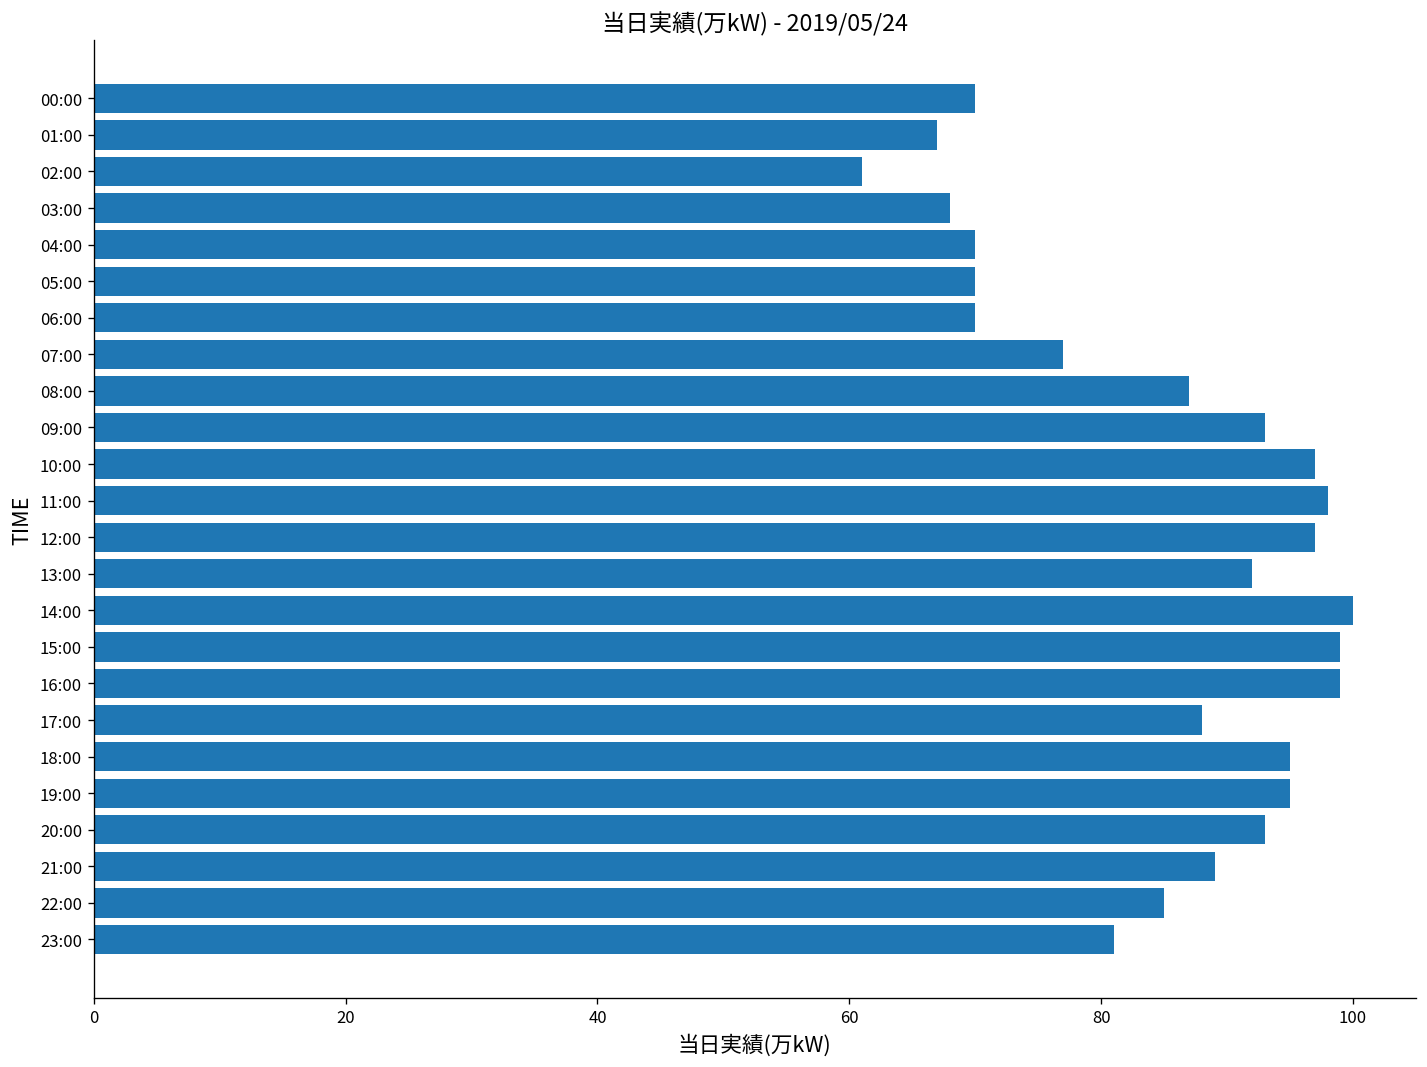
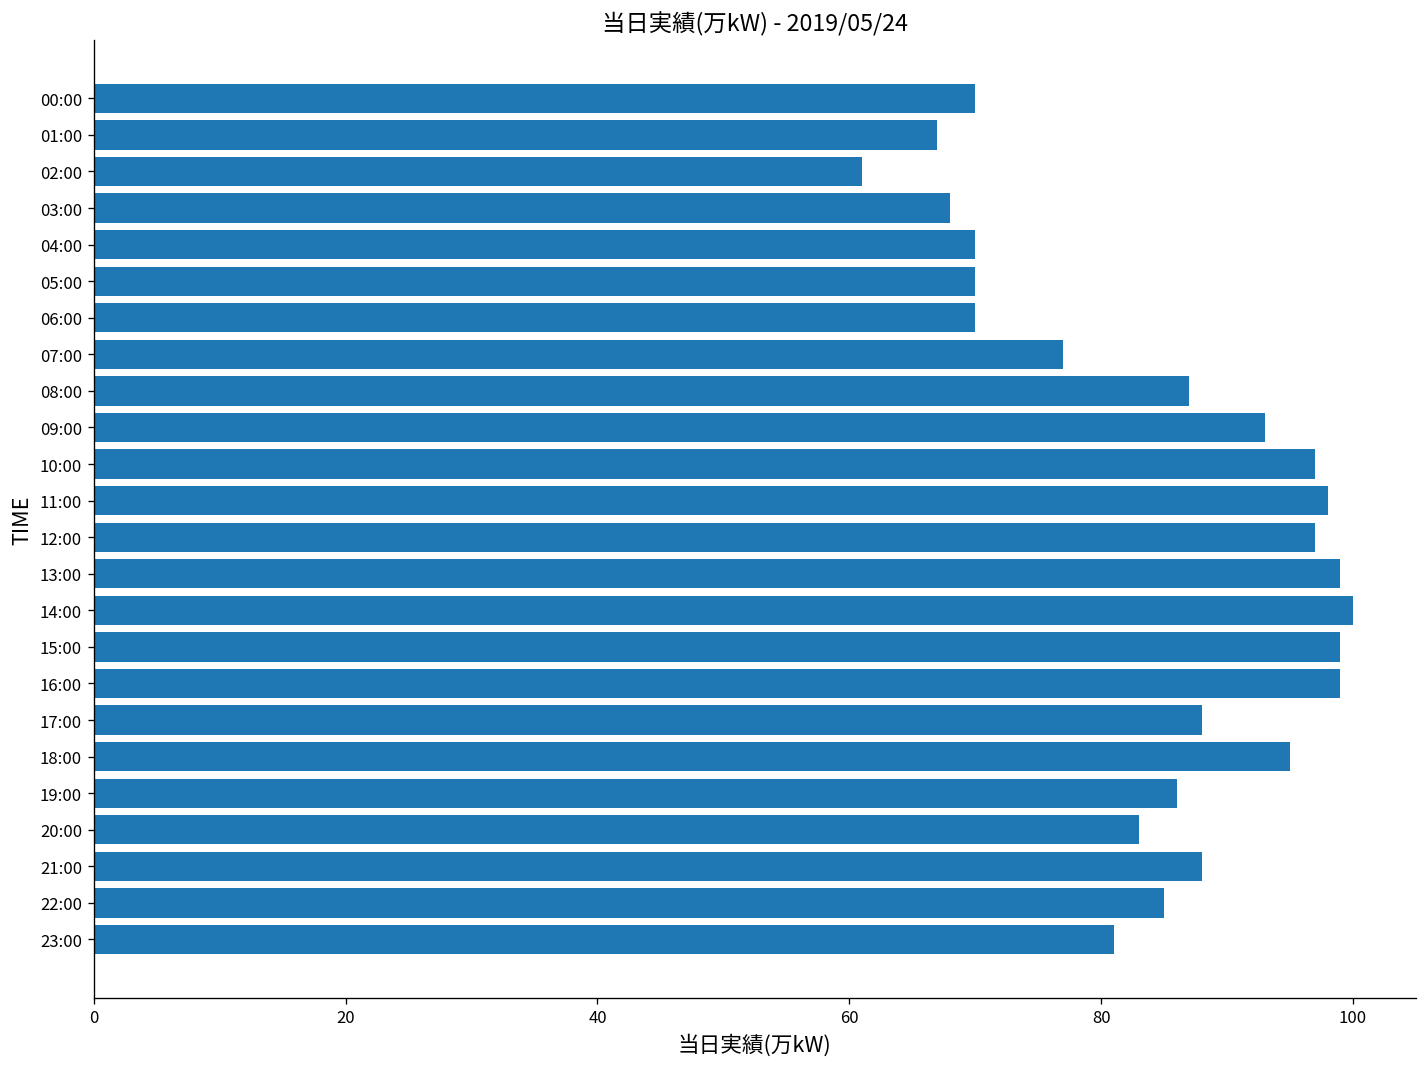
  {
    "00:00": 70,
    "01:00": 67,
    "02:00": 61,
    "03:00": 68,
    "04:00": 70,
    "05:00": 70,
    "06:00": 70,
    "07:00": 77,
    "08:00": 87,
    "09:00": 93,
    "10:00": 97,
    "11:00": 98,
    "12:00": 97,
-   "13:00": 92,
+   "13:00": 99,
    "14:00": 100,
    "15:00": 99,
    "16:00": 99,
    "17:00": 88,
    "18:00": 95,
-   "19:00": 95,
-   "20:00": 93,
-   "21:00": 89,
+   "19:00": 86,
+   "20:00": 83,
+   "21:00": 88,
    "22:00": 85,
    "23:00": 81
  }
